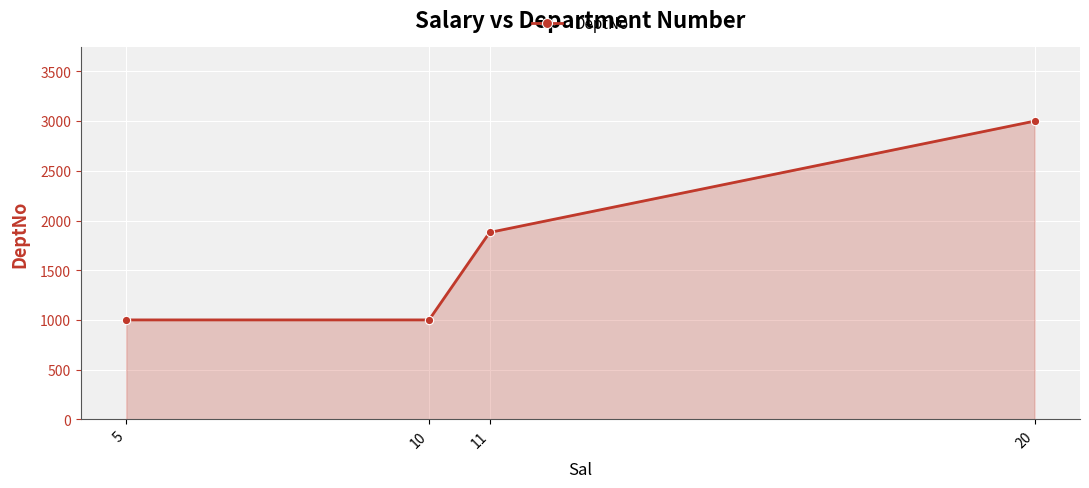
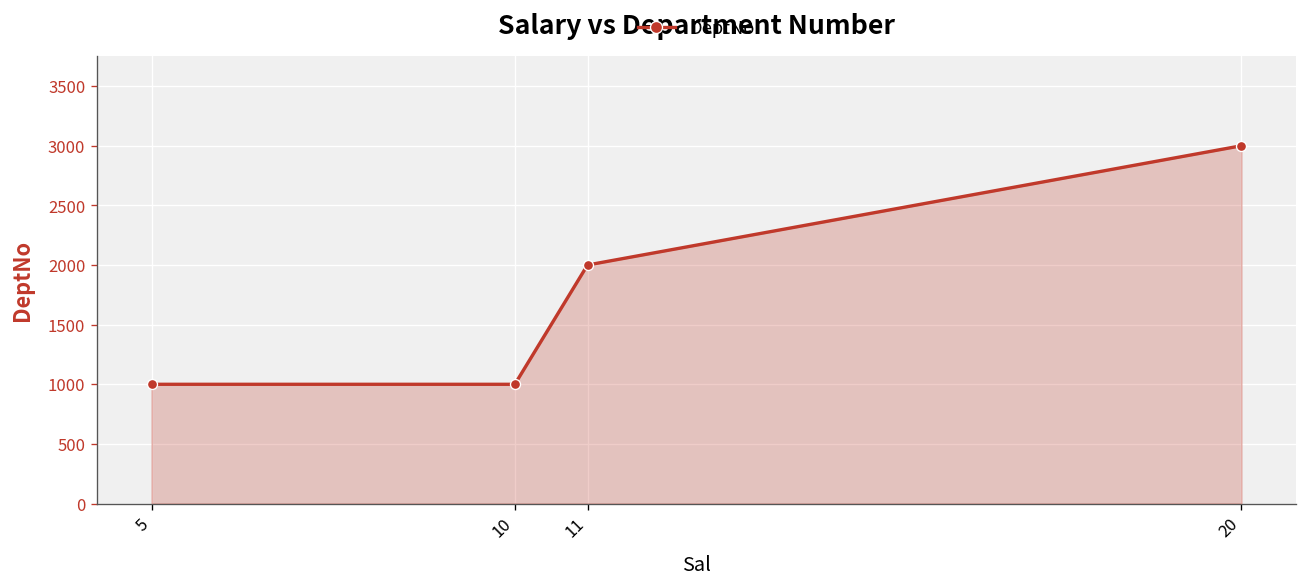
  {
    "5": 1000,
    "10": 1000,
-   "11": 1900,
+   "11": 2000,
    "20": 3000
  }
